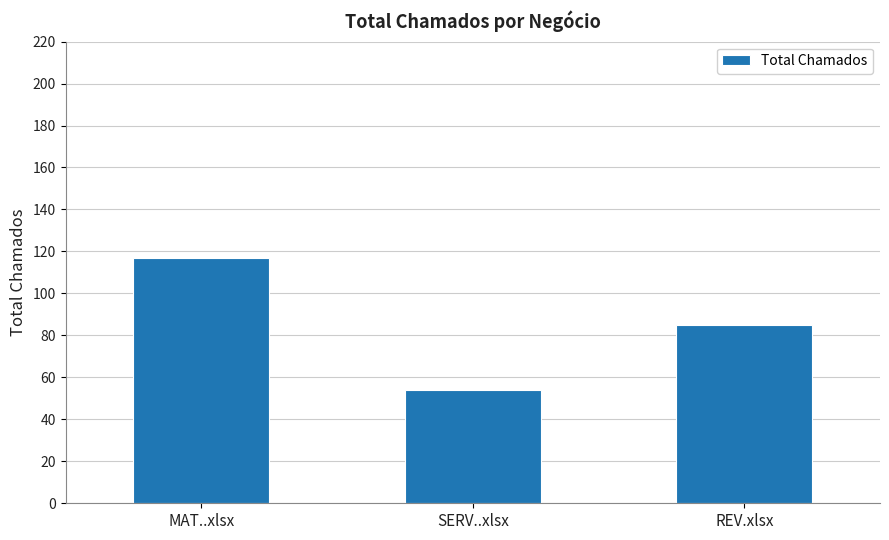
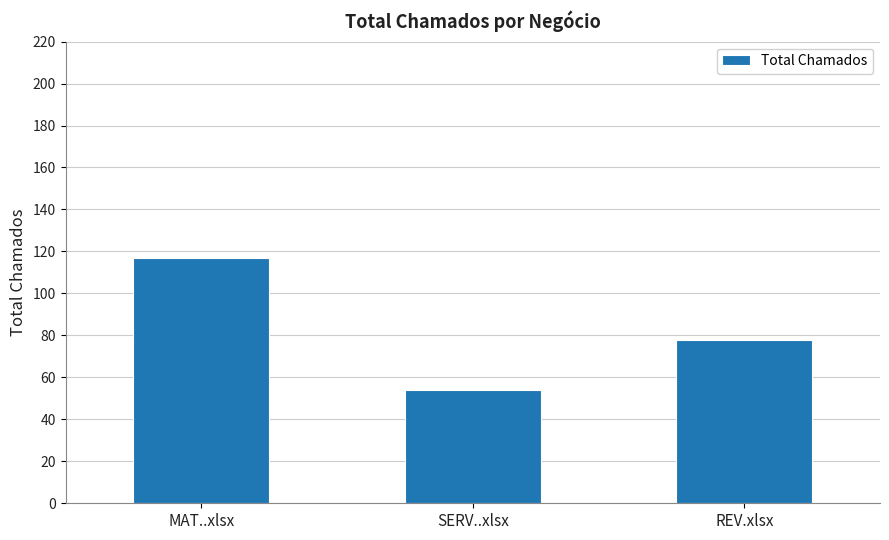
  {
    "MAT..xlsx": 117,
    "SERV..xlsx": 54,
-   "REV.xlsx": 85
+   "REV.xlsx": 78
  }
